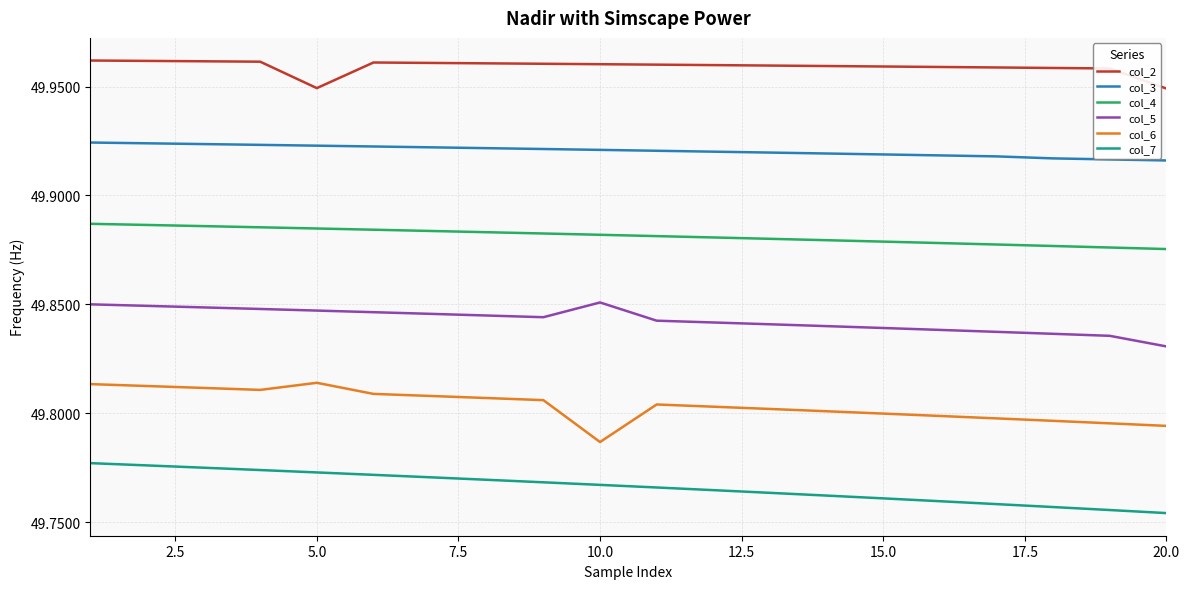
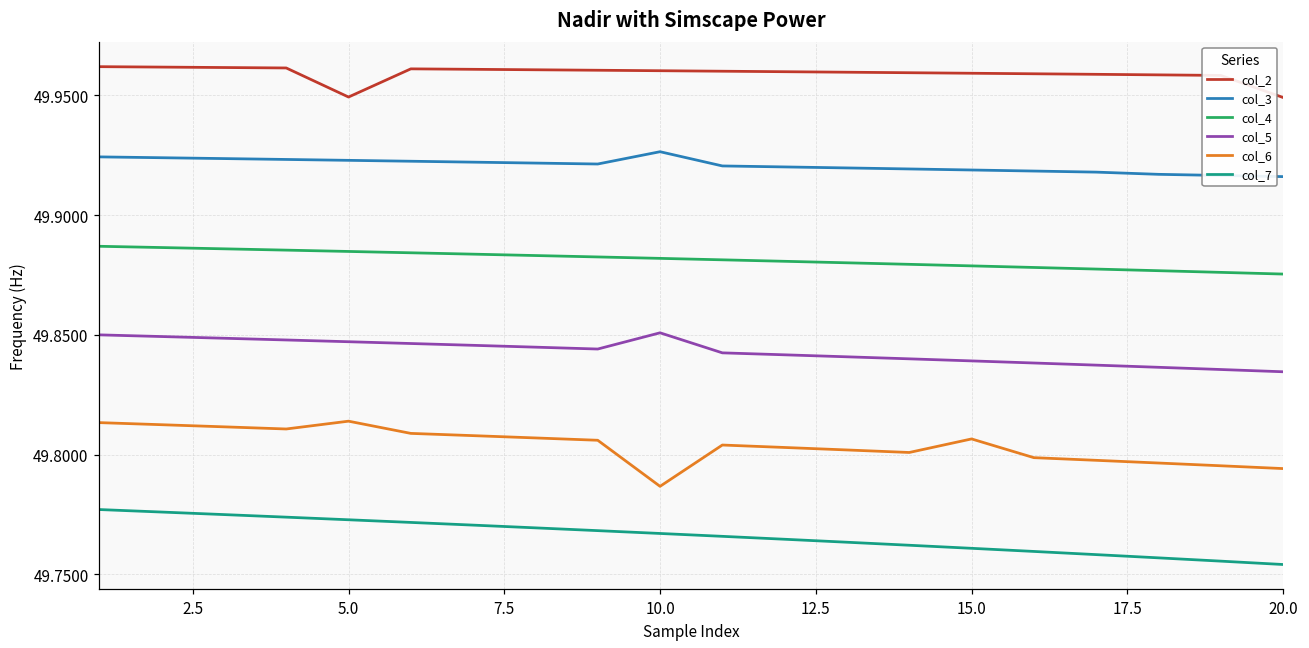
  {
    "col_2": {
      "5.0": 49.949,
      "10.0": 49.960,
      "15.0": 49.959,
      "20.0": 49.949
    },
    "col_3": {
      "5.0": 49.923,
-     "10.0": 49.921,
+     "10.0": 49.926,
      "15.0": 49.919,
      "20.0": 49.916
    },
    "col_5": {
      "5.0": 49.847,
      "10.0": 49.851,
      "15.0": 49.839,
-     "20.0": 49.831
+     "20.0": 49.835
    },
    "col_6": {
      "5.0": 49.814,
      "10.0": 49.787,
-     "15.0": 49.800,
+     "15.0": 49.807,
      "20.0": 49.794
    }
  }
